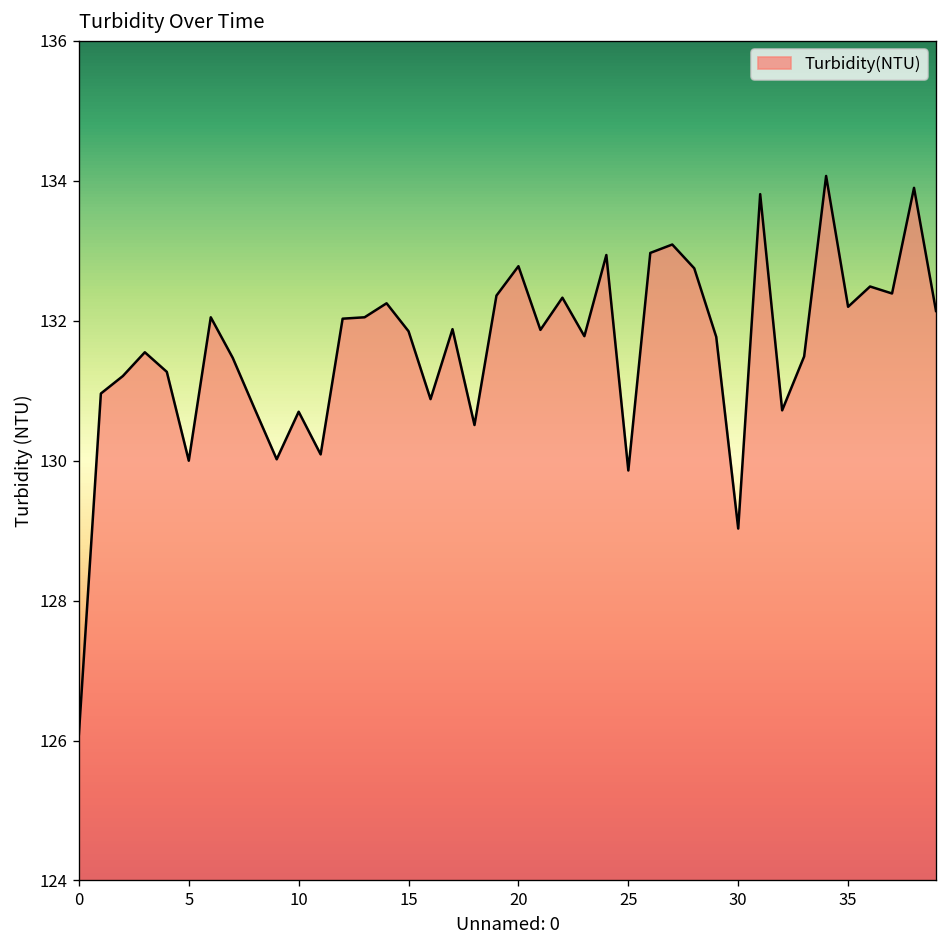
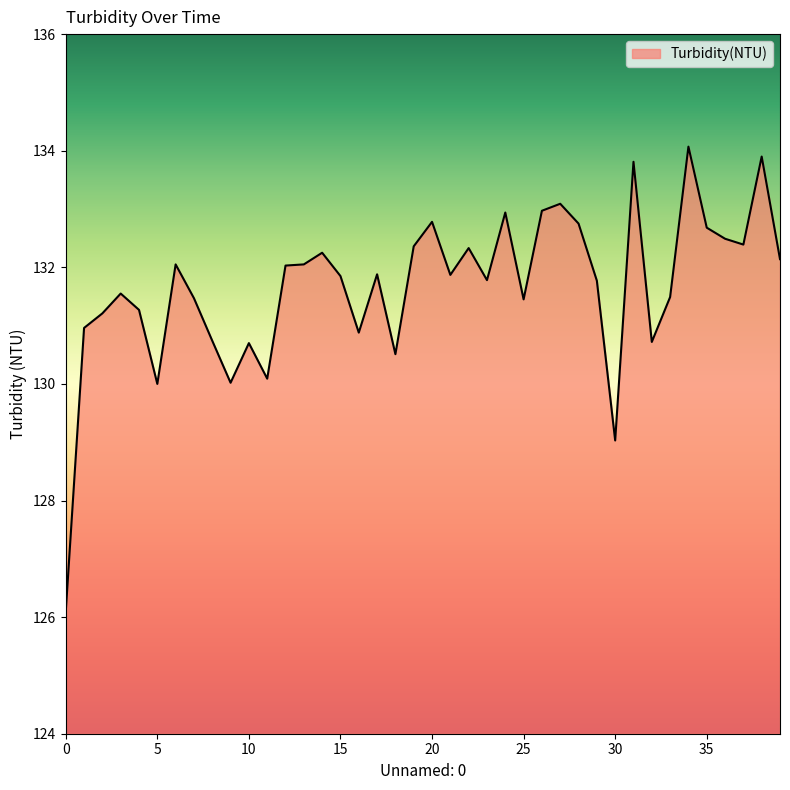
  {
    "0": 126.1,
    "5": 130.0,
    "10": 130.7,
    "15": 131.9,
    "20": 132.8,
-   "25": 129.9,
+   "25": 131.5,
    "30": 129.0,
-   "35": 132.2
+   "35": 132.7
  }
